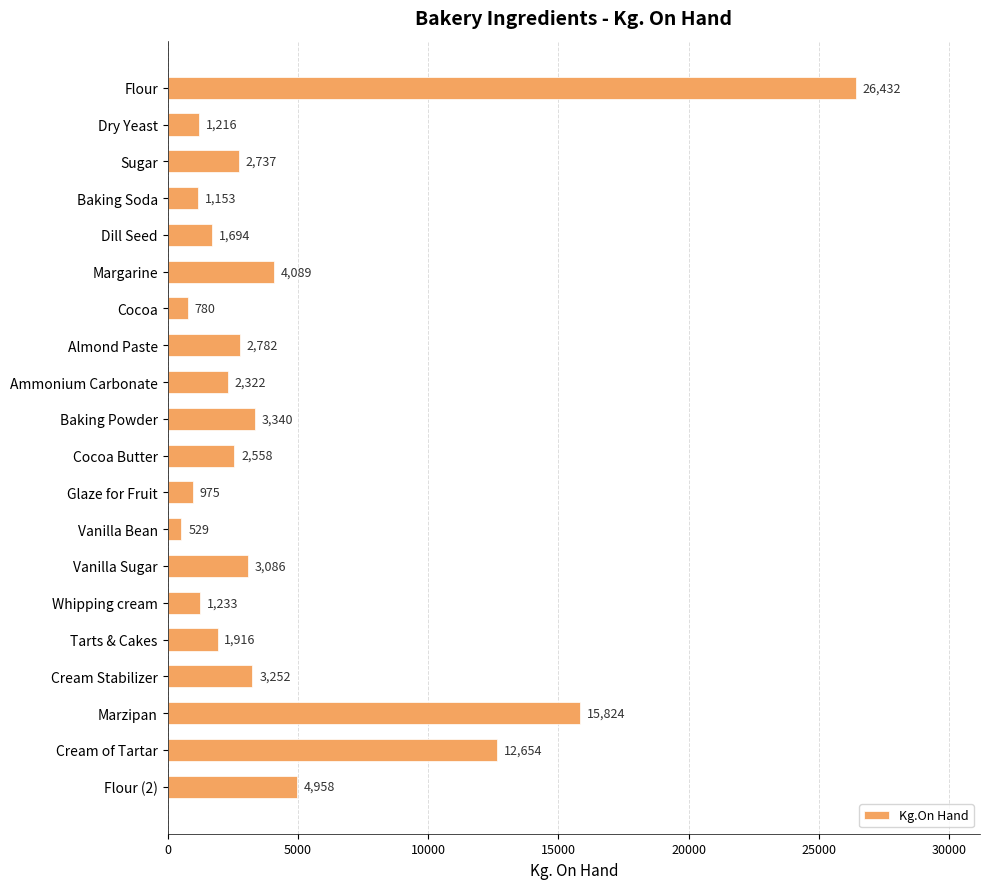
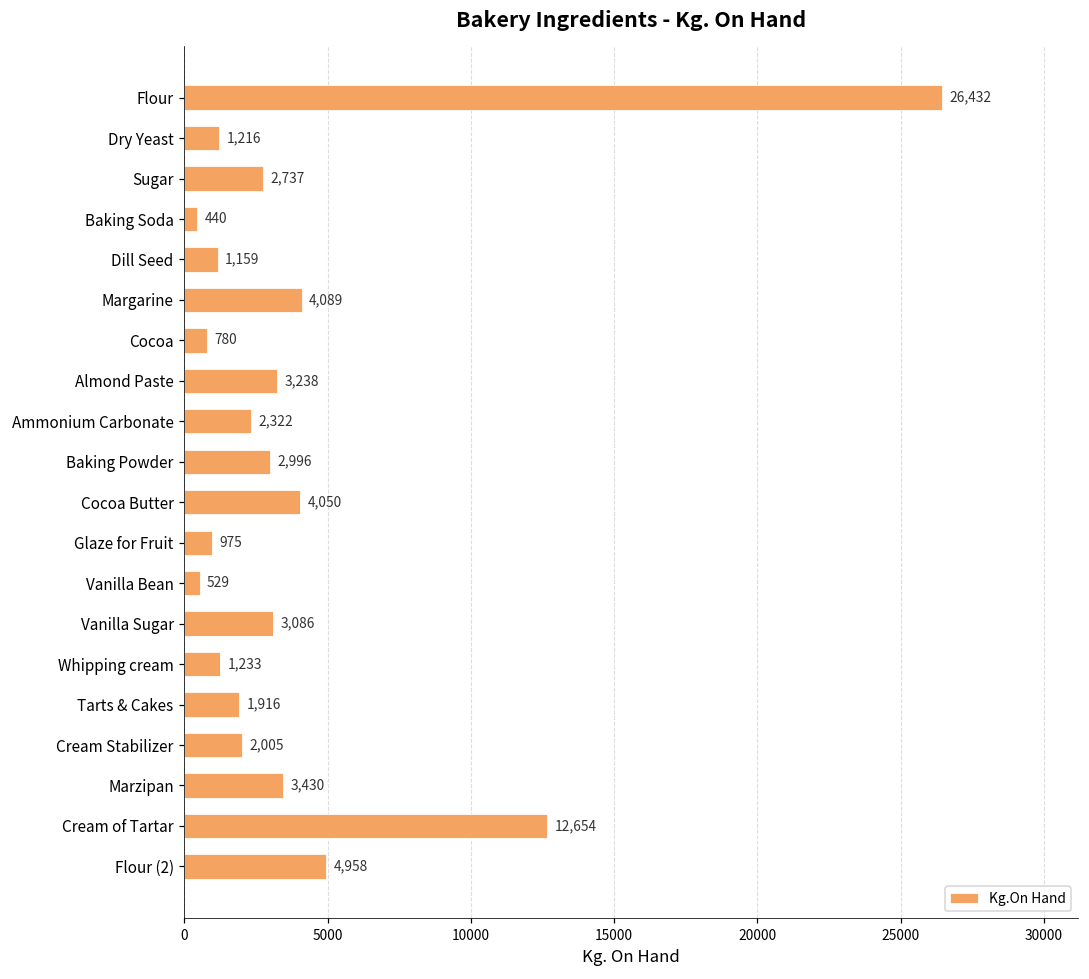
  {
    "Flour": "26,432",
    "Dry Yeast": "1,216",
    "Sugar": "2,737",
-   "Baking Soda": "1,153",
-   "Dill Seed": "1,694",
+   "Baking Soda": "440",
+   "Dill Seed": "1,159",
    "Margarine": "4,089",
    "Cocoa": "780",
-   "Almond Paste": "2,782",
+   "Almond Paste": "3,238",
    "Ammonium Carbonate": "2,322",
-   "Baking Powder": "3,340",
-   "Cocoa Butter": "2,558",
+   "Baking Powder": "2,996",
+   "Cocoa Butter": "4,050",
    "Glaze for Fruit": "975",
    "Vanilla Bean": "529",
    "Vanilla Sugar": "3,086",
    "Whipping cream": "1,233",
    "Tarts & Cakes": "1,916",
-   "Cream Stabilizer": "3,252",
-   "Marzipan": "15,824",
+   "Cream Stabilizer": "2,005",
+   "Marzipan": "3,430",
    "Cream of Tartar": "12,654",
    "Flour (2)": "4,958"
  }
